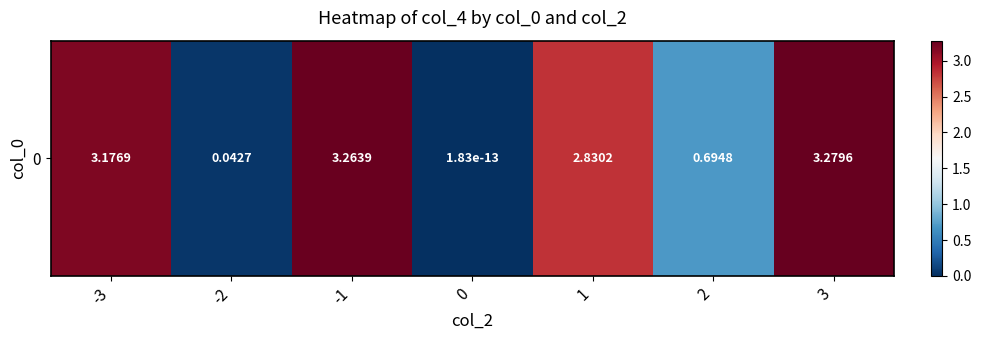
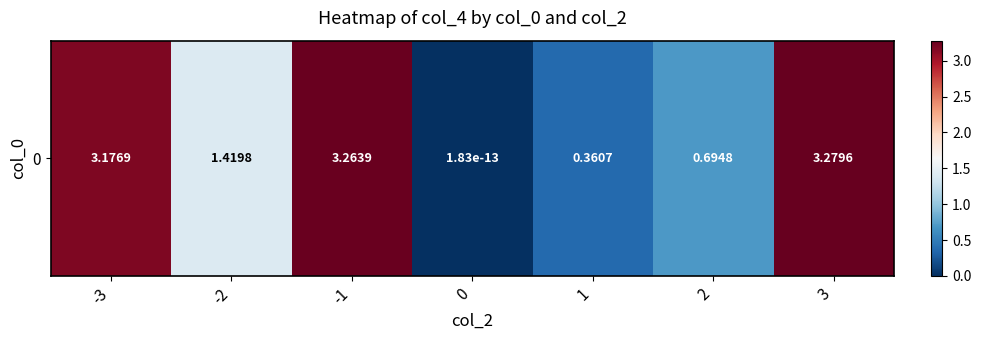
  {
    "0": {
      "-3": "3.1769",
-     "-2": "0.0427",
+     "-2": "1.4198",
      "-1": "3.2639",
      "0": "1.83e-13",
-     "1": "2.8302",
+     "1": "0.3607",
      "2": "0.6948",
      "3": "3.2796"
    }
  }
